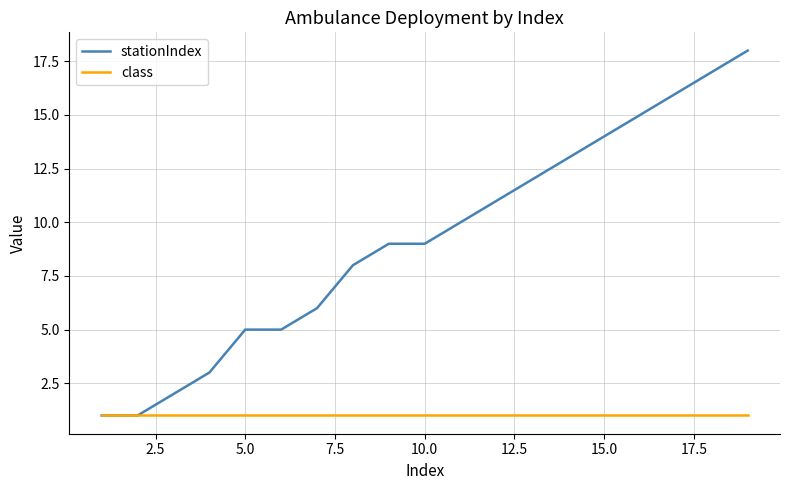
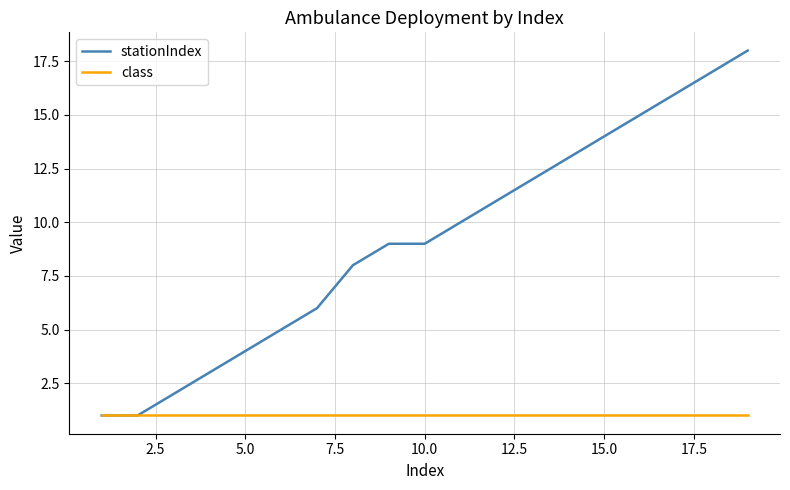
  {
    "stationIndex": {
-     "5.0": 5,
+     "5.0": 4,
      "10.0": 9,
      "15.0": 14
    },
    "class": {
      "5.0": 1,
      "10.0": 1,
      "15.0": 1
    }
  }
